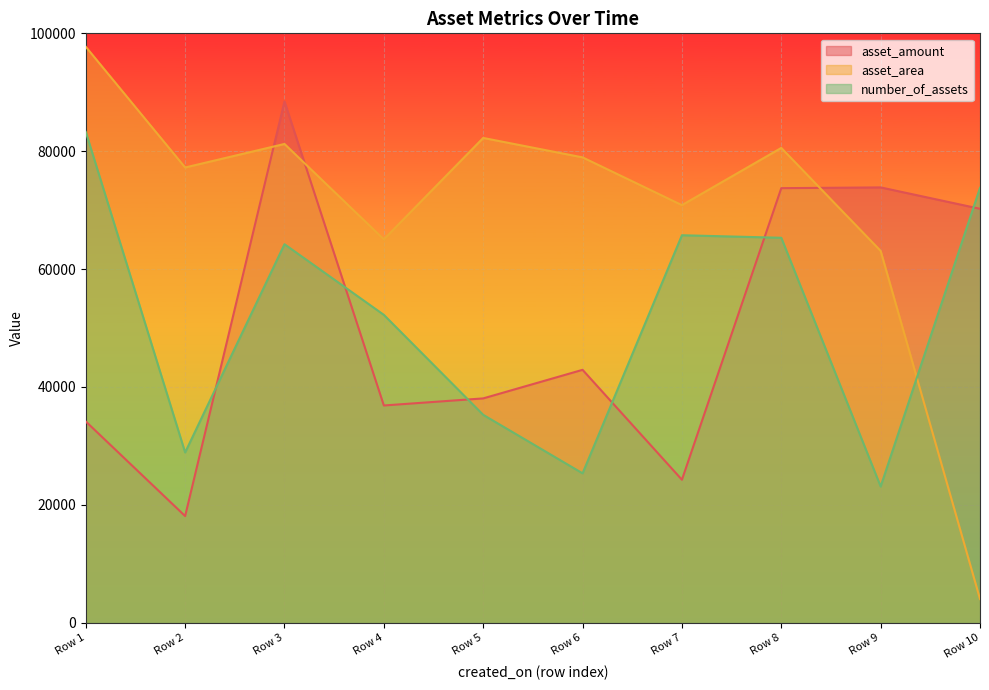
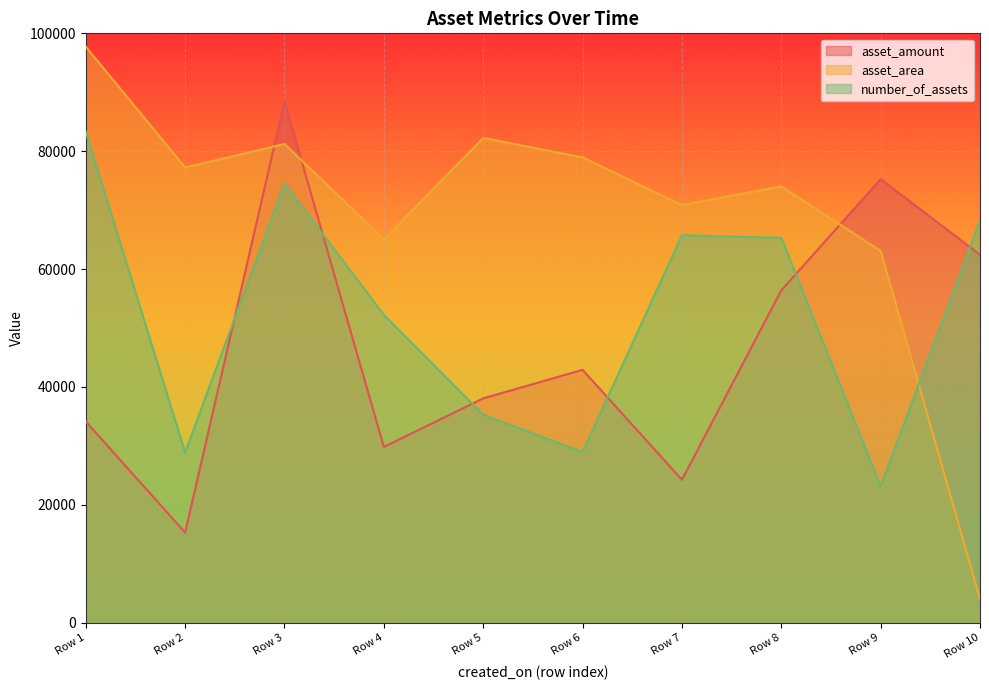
  {
    "asset_amount": {
      "Row 1": 34000,
-     "Row 2": 18000,
+     "Row 2": 15000,
      "Row 3": 88000,
-     "Row 4": 37000,
+     "Row 4": 30000,
      "Row 5": 38000,
      "Row 6": 43000,
      "Row 7": 24000,
-     "Row 8": 74000,
-     "Row 9": 74000,
-     "Row 10": 70000
+     "Row 8": 56000,
+     "Row 9": 75000,
+     "Row 10": 62000
    },
    "asset_area": {
      "Row 1": 98000,
      "Row 2": 77000,
      "Row 3": 81000,
      "Row 4": 65000,
      "Row 5": 82000,
      "Row 6": 79000,
      "Row 7": 71000,
-     "Row 8": 81000,
+     "Row 8": 74000,
      "Row 9": 63000,
      "Row 10": 4000
    },
    "number_of_assets": {
      "Row 1": 83000,
      "Row 2": 29000,
-     "Row 3": 64000,
+     "Row 3": 75000,
      "Row 4": 52000,
      "Row 5": 35000,
-     "Row 6": 25000,
+     "Row 6": 29000,
      "Row 7": 66000,
      "Row 8": 65000,
      "Row 9": 23000,
-     "Row 10": 74000
+     "Row 10": 68000
    }
  }
